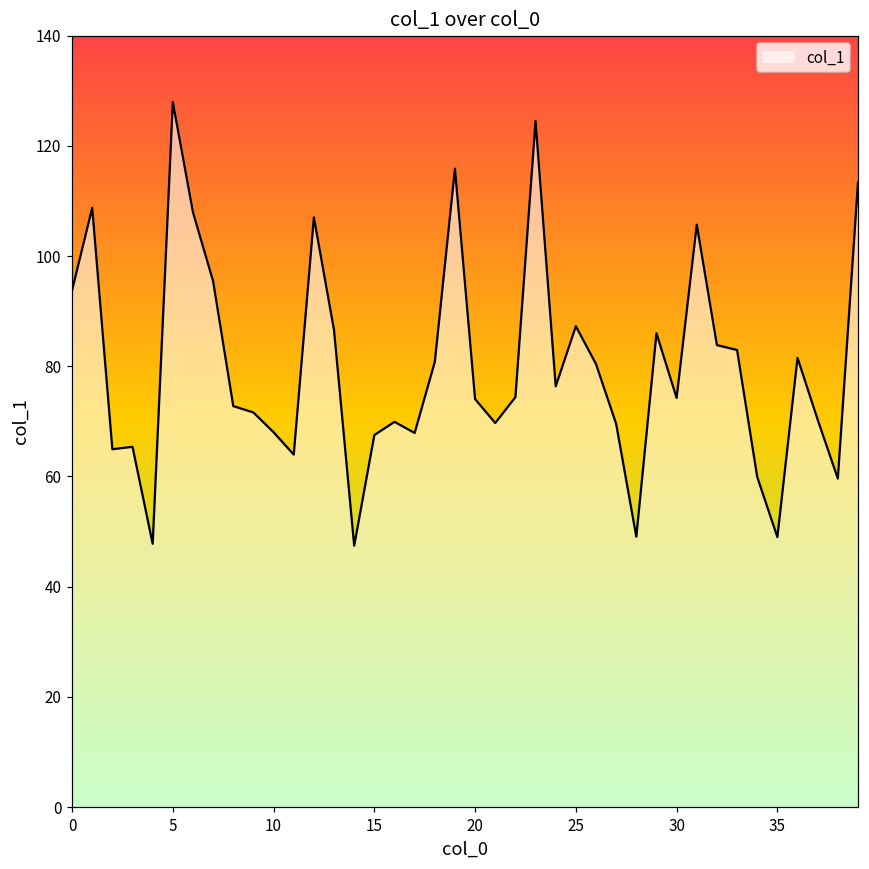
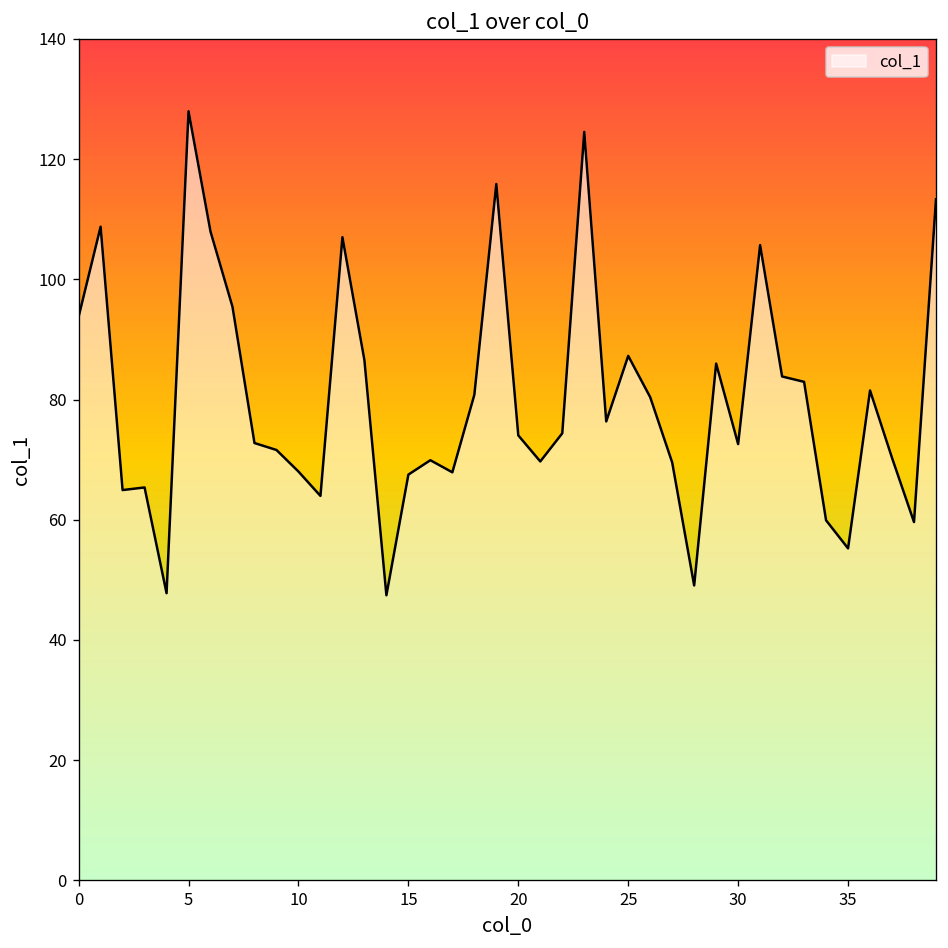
  {
    "0": 94,
    "5": 128,
    "10": 68,
    "15": 68,
    "20": 74,
    "25": 87,
-   "30": 74,
-   "35": 49
+   "30": 73,
+   "35": 55
  }
